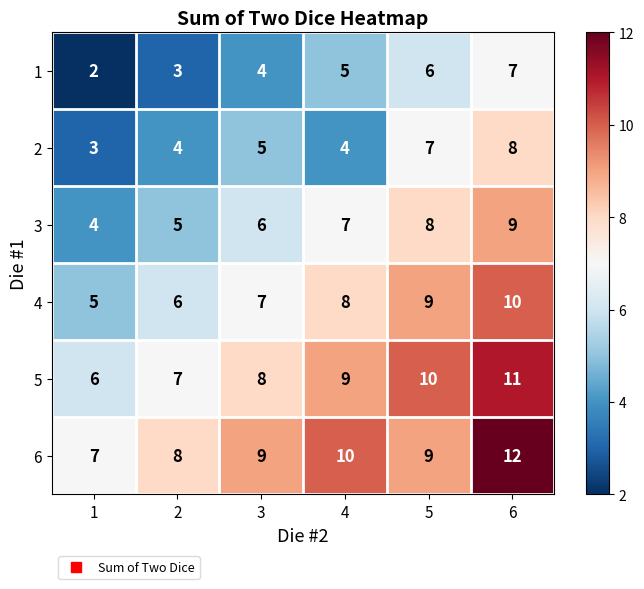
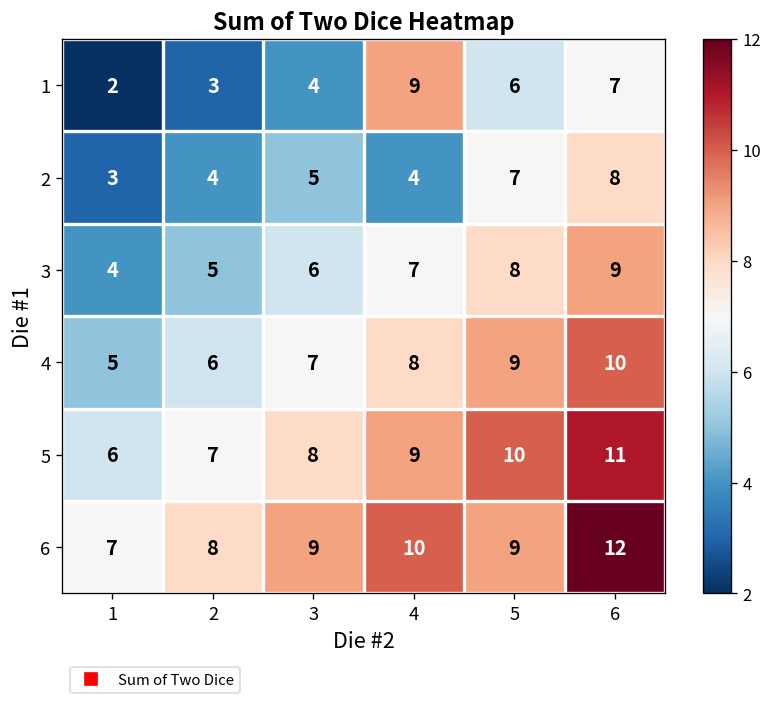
  {
    "1": {
      "1": 2,
      "2": 3,
      "3": 4,
-     "4": 5,
+     "4": 9,
      "5": 6,
      "6": 7
    },
    "2": {
      "1": 3,
      "2": 4,
      "3": 5,
      "4": 4,
      "5": 7,
      "6": 8
    },
    "3": {
      "1": 4,
      "2": 5,
      "3": 6,
      "4": 7,
      "5": 8,
      "6": 9
    },
    "4": {
      "1": 5,
      "2": 6,
      "3": 7,
      "4": 8,
      "5": 9,
      "6": 10
    },
    "5": {
      "1": 6,
      "2": 7,
      "3": 8,
      "4": 9,
      "5": 10,
      "6": 11
    },
    "6": {
      "1": 7,
      "2": 8,
      "3": 9,
      "4": 10,
      "5": 9,
      "6": 12
    }
  }
